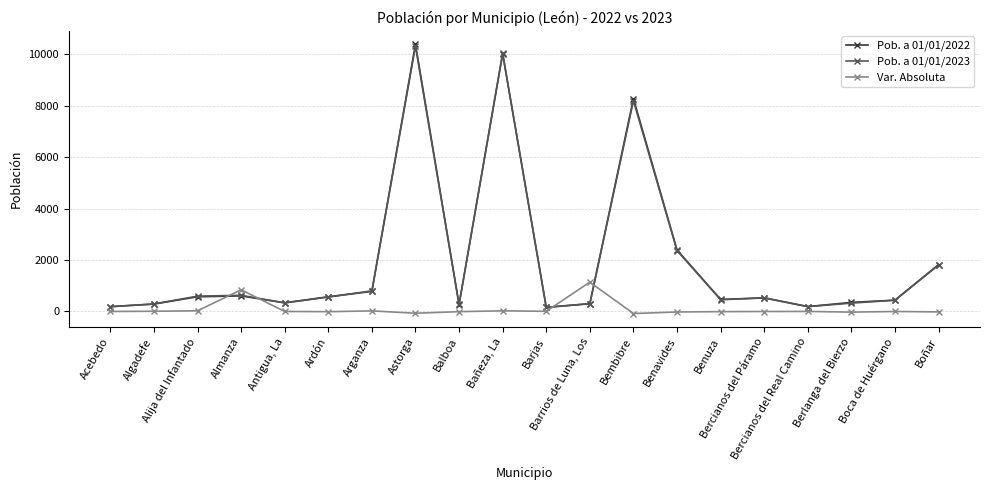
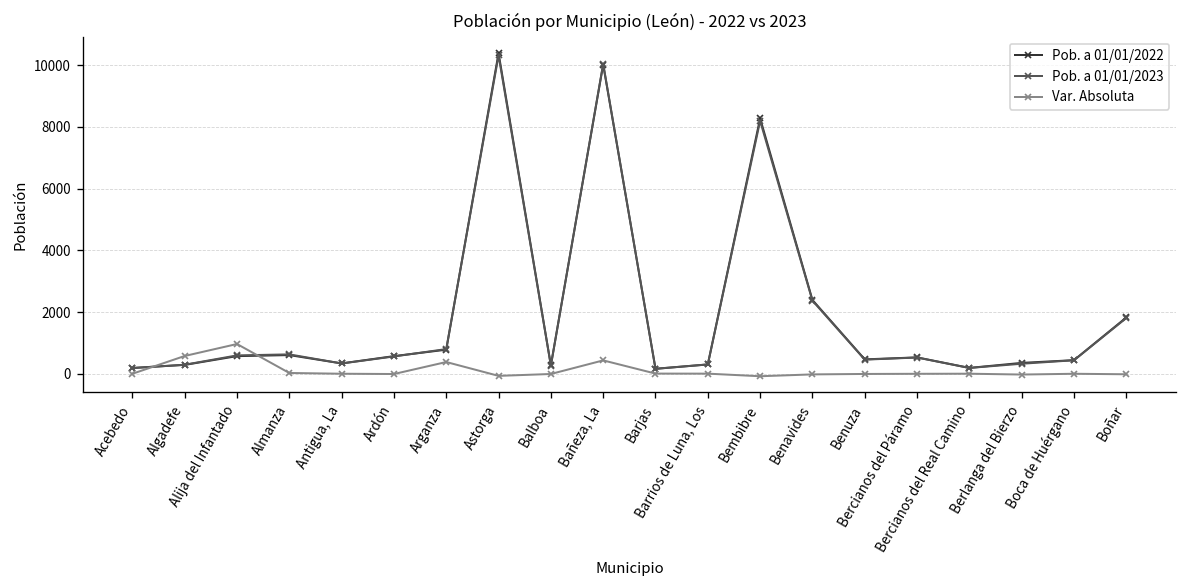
  {
    "Var. Absoluta": {
      "Acebedo": 0,
-     "Algadefe": 0,
-     "Alija del Infantado": 0,
-     "Almanza": 800,
+     "Algadefe": 600,
+     "Alija del Infantado": 1000,
+     "Almanza": 0,
      "Antigua, La": 0,
      "Ardón": 0,
-     "Arganza": 0,
+     "Arganza": 400,
      "Astorga": -100,
      "Balboa": 0,
-     "Bañeza, La": 0,
+     "Bañeza, La": 400,
      "Barjas": 0,
-     "Barrios de Luna, Los": 1100,
+     "Barrios de Luna, Los": 0,
      "Bembibre": -100,
      "Benavides": 0,
      "Benuza": 0,
      "Bercianos del Páramo": 0,
      "Bercianos del Real Camino": 0,
      "Berlanga del Bierzo": 0,
      "Boca de Huérgano": 0,
      "Boñar": 0
    }
  }
